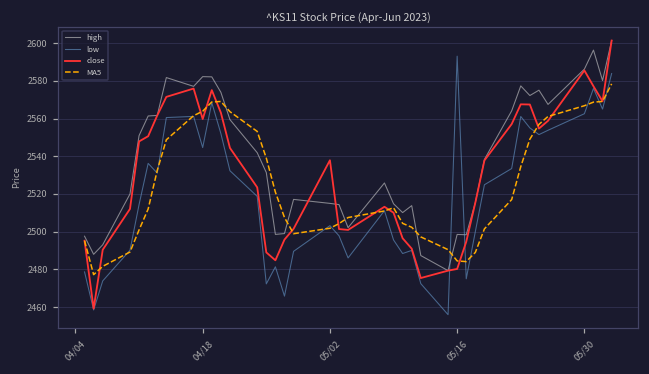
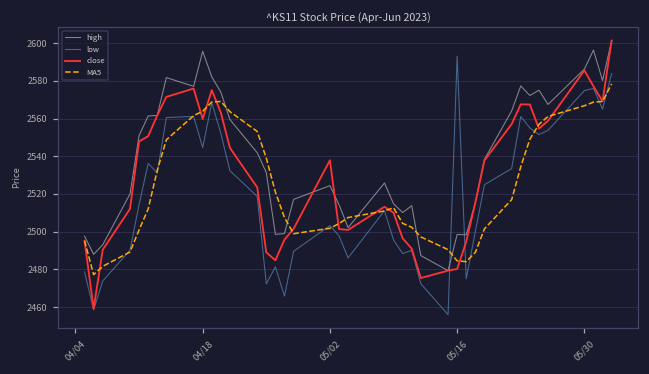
  {
    "high": {
-     "04/18": 2582,
-     "05/02": 2515,
+     "04/18": 2596,
+     "05/02": 2524,
      "05/16": 2499
    },
    "low": {
      "04/18": 2545,
      "05/16": 2593,
-     "05/30": 2563
+     "05/30": 2575
    },
    "close": {
      "04/18": 2560,
      "05/02": 2538,
      "05/16": 2480
    },
    "MA5": {
      "04/18": 2564,
      "05/16": 2485,
      "05/30": 2567
    }
  }
